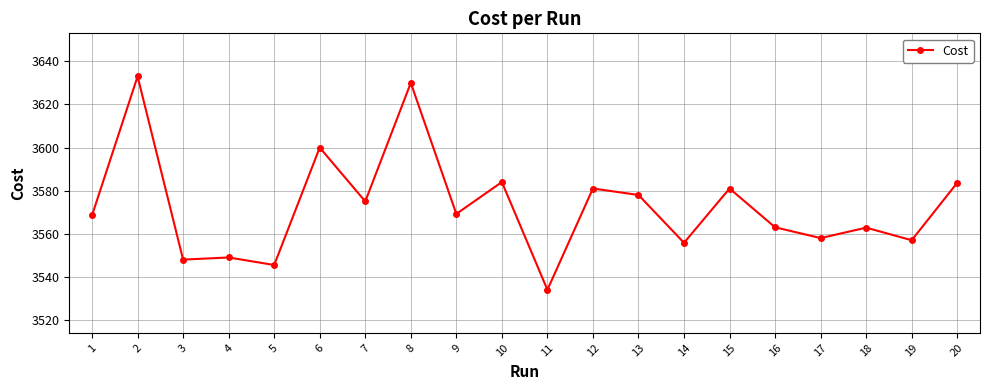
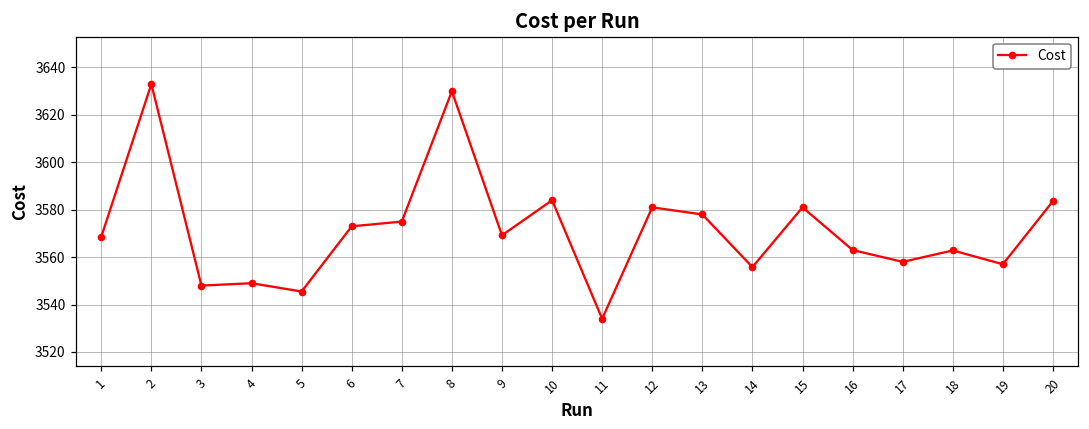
  {
    "1": 3569,
    "2": 3633,
    "3": 3548,
    "4": 3549,
    "5": 3546,
-   "6": 3600,
+   "6": 3573,
    "7": 3575,
    "8": 3630,
    "9": 3569,
    "10": 3584,
    "11": 3534,
    "12": 3581,
    "13": 3578,
    "14": 3556,
    "15": 3581,
    "16": 3563,
    "17": 3558,
    "18": 3563,
    "19": 3557,
    "20": 3584
  }
